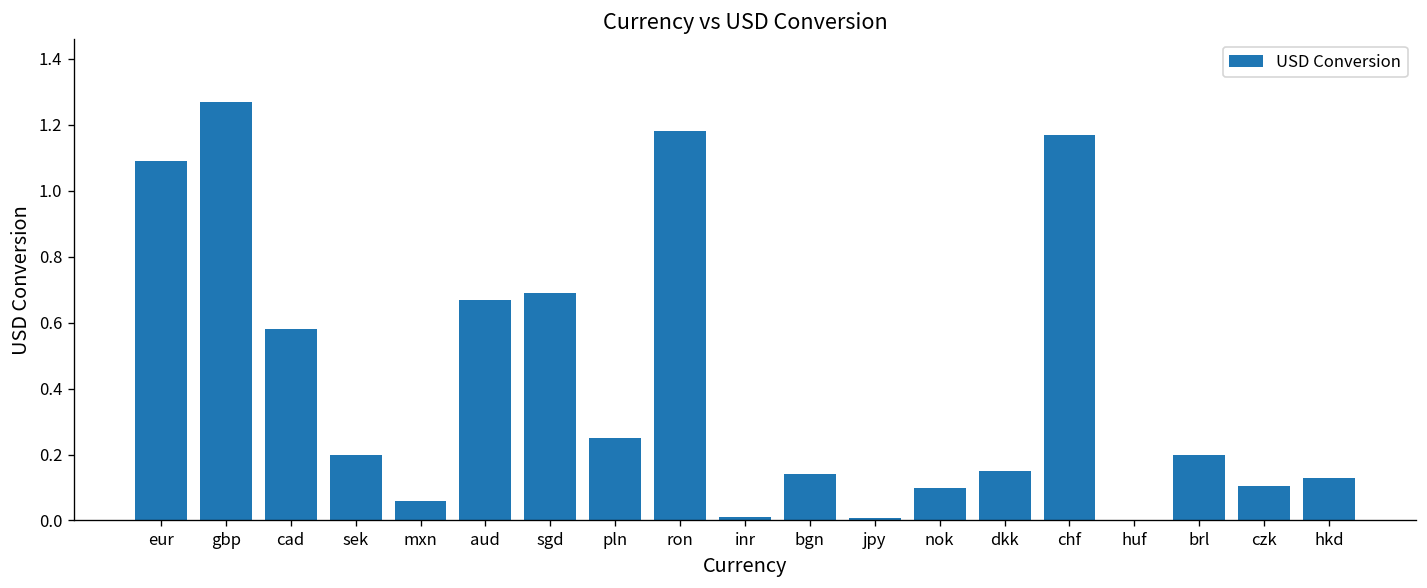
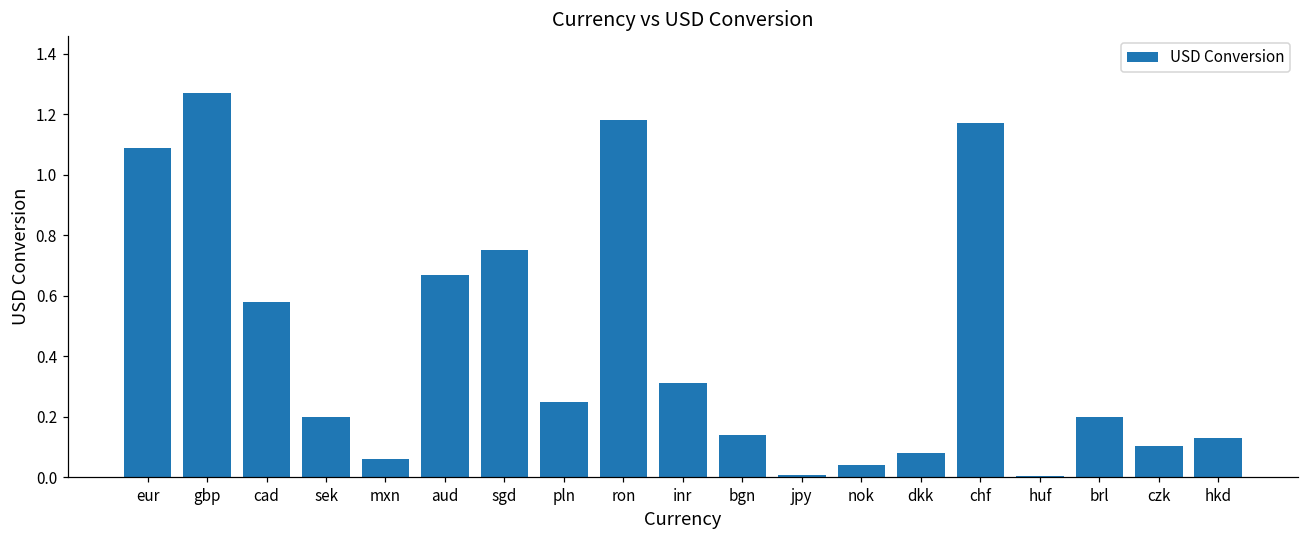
  {
    "eur": 1.09,
    "gbp": 1.27,
    "cad": 0.58,
    "sek": 0.20,
    "mxn": 0.06,
    "aud": 0.67,
-   "sgd": 0.69,
+   "sgd": 0.75,
    "pln": 0.25,
    "ron": 1.18,
-   "inr": 0.01,
+   "inr": 0.31,
    "bgn": 0.14,
-   "nok": 0.10,
-   "dkk": 0.15,
+   "nok": 0.04,
+   "dkk": 0.08,
    "chf": 1.17,
    "brl": 0.20,
    "czk": 0.10,
    "hkd": 0.13
  }
